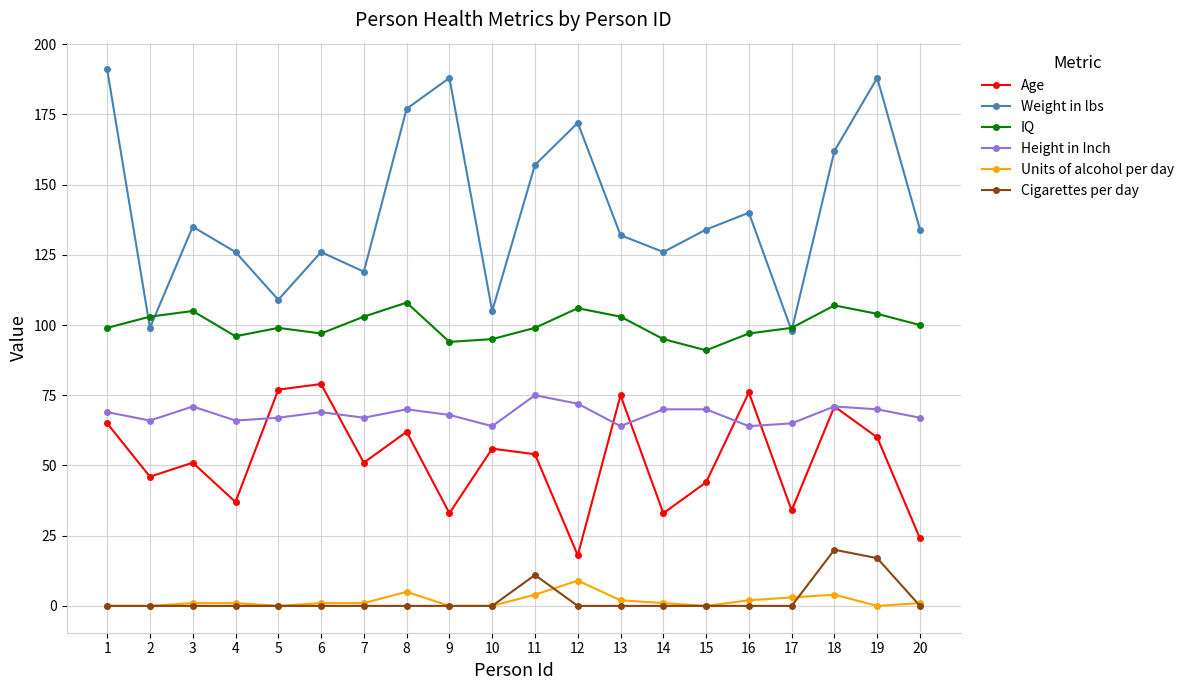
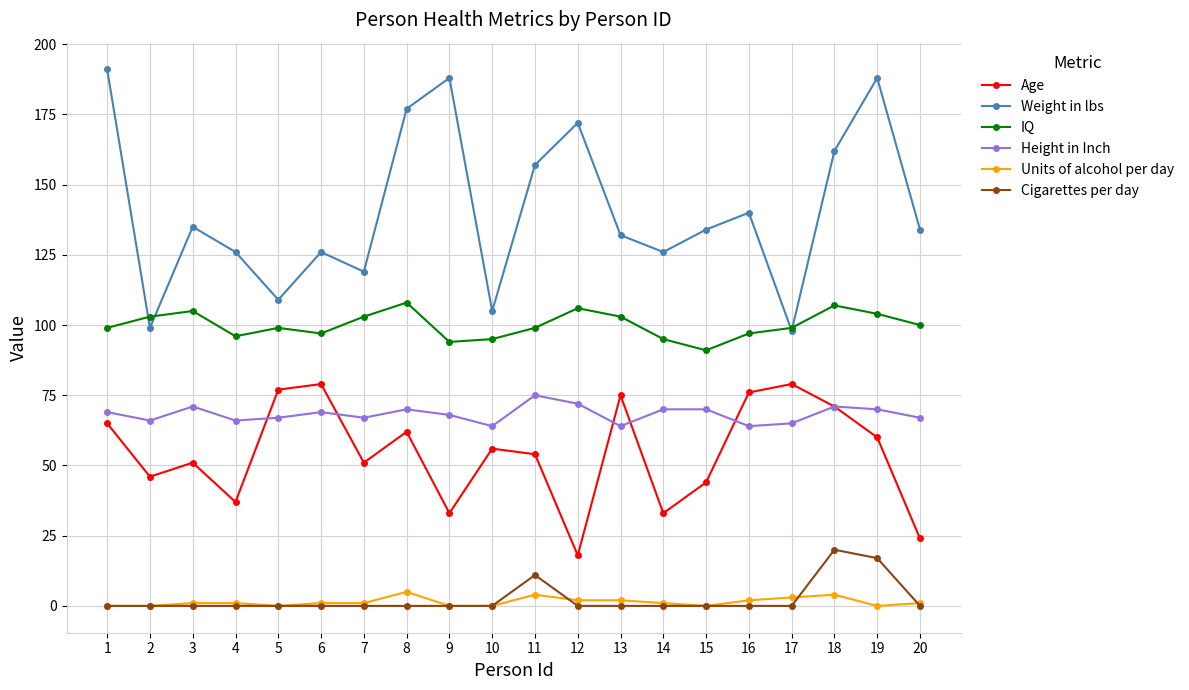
  {
    "Age": {
      "1": 65,
      "2": 46,
      "3": 51,
      "4": 37,
      "5": 77,
      "6": 79,
      "7": 51,
      "8": 62,
      "9": 33,
      "10": 56,
      "11": 54,
      "12": 18,
      "13": 75,
      "14": 33,
      "15": 44,
      "16": 76,
-     "17": 34,
+     "17": 79,
      "19": 60,
      "20": 24
    },
    "Weight in lbs": {
      "1": 191,
      "2": 99,
      "3": 135,
      "4": 126,
      "5": 109,
      "6": 126,
      "7": 119,
      "8": 177,
      "9": 188,
      "10": 105,
      "11": 157,
      "12": 172,
      "13": 132,
      "14": 126,
      "15": 134,
      "16": 140,
      "17": 98,
      "18": 162,
      "19": 188,
      "20": 134
    },
    "IQ": {
      "1": 99,
      "2": 103,
      "3": 105,
      "4": 96,
      "5": 99,
      "6": 97,
      "7": 103,
      "8": 108,
      "9": 94,
      "10": 95,
      "11": 99,
      "12": 106,
      "13": 103,
      "14": 95,
      "15": 91,
      "16": 97,
      "17": 99,
      "18": 107,
      "19": 104,
      "20": 100
    },
    "Height in Inch": {
      "1": 69,
      "2": 66,
      "3": 71,
      "4": 66,
      "5": 67,
      "6": 69,
      "7": 67,
      "8": 70,
      "9": 68,
      "10": 64,
      "11": 75,
      "12": 72,
      "13": 64,
      "14": 70,
      "15": 70,
      "16": 64,
      "17": 65,
      "19": 70,
      "20": 67
    },
    "Units of alcohol per day": {
      "3": 1,
      "4": 1,
      "6": 1,
      "7": 1,
      "8": 5,
      "11": 4,
-     "12": 9,
+     "12": 2,
      "13": 2,
      "14": 1,
      "16": 2,
      "17": 3,
      "18": 4,
      "19": 0,
      "20": 1
    },
    "Cigarettes per day": {
      "3": 0,
      "4": 0,
      "6": 0,
      "7": 0,
      "8": 0,
      "11": 11,
      "12": 0,
      "13": 0,
      "14": 0,
      "16": 0,
      "17": 0,
      "18": 20,
      "19": 17,
      "20": 0
    }
  }
